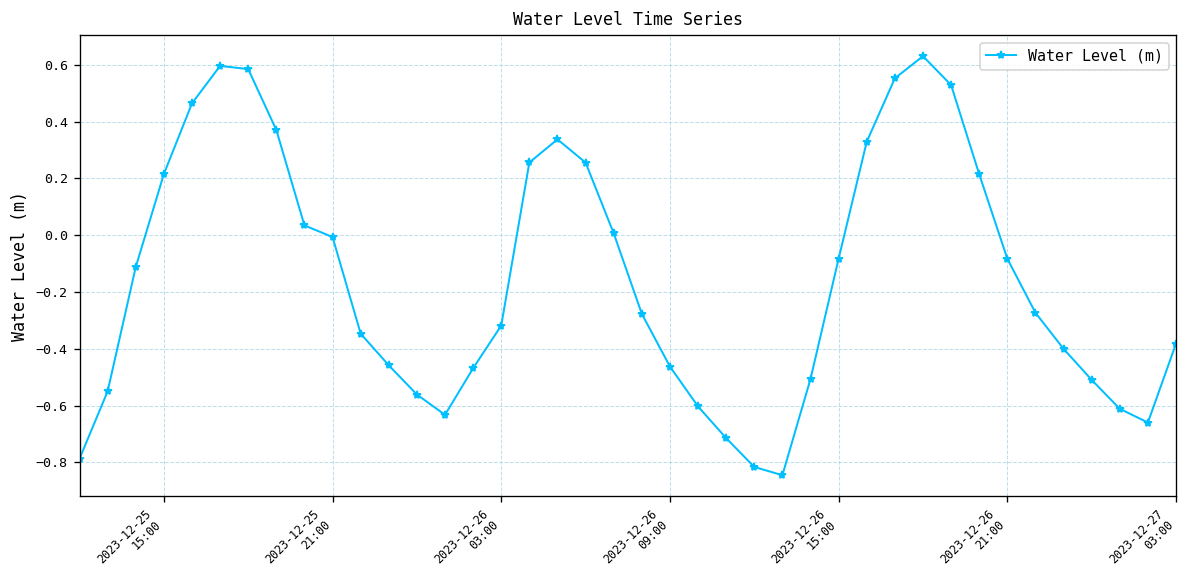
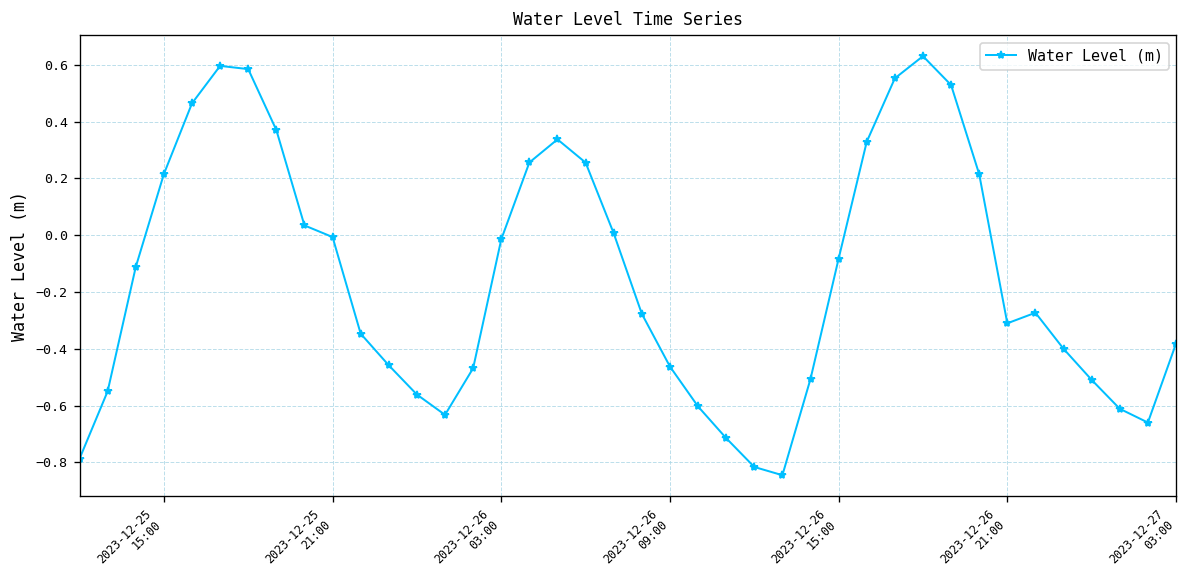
  {
    "2023-12-25 15:00": 0.22,
    "2023-12-25 21:00": -0.01,
-   "2023-12-26 03:00": -0.32,
+   "2023-12-26 03:00": -0.01,
    "2023-12-26 09:00": -0.46,
    "2023-12-26 15:00": -0.08,
-   "2023-12-26 21:00": -0.08,
+   "2023-12-26 21:00": -0.31,
    "2023-12-27 03:00": -0.38
  }
